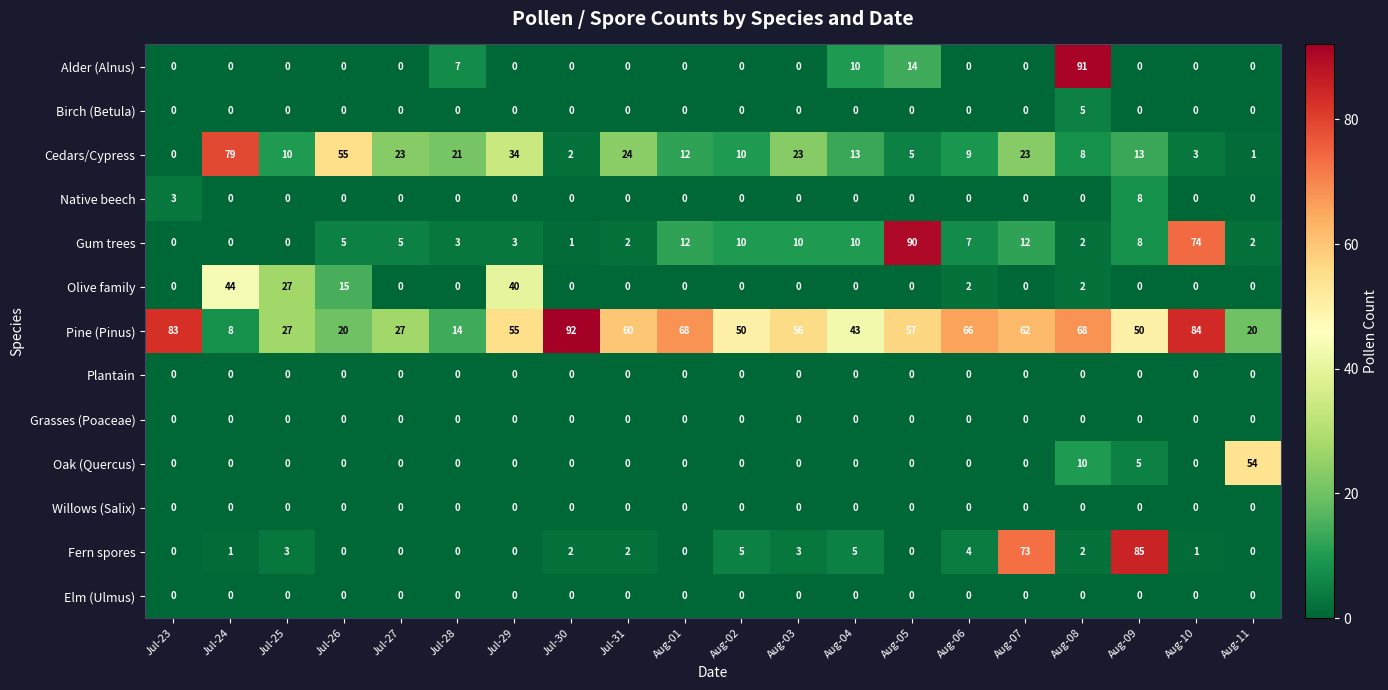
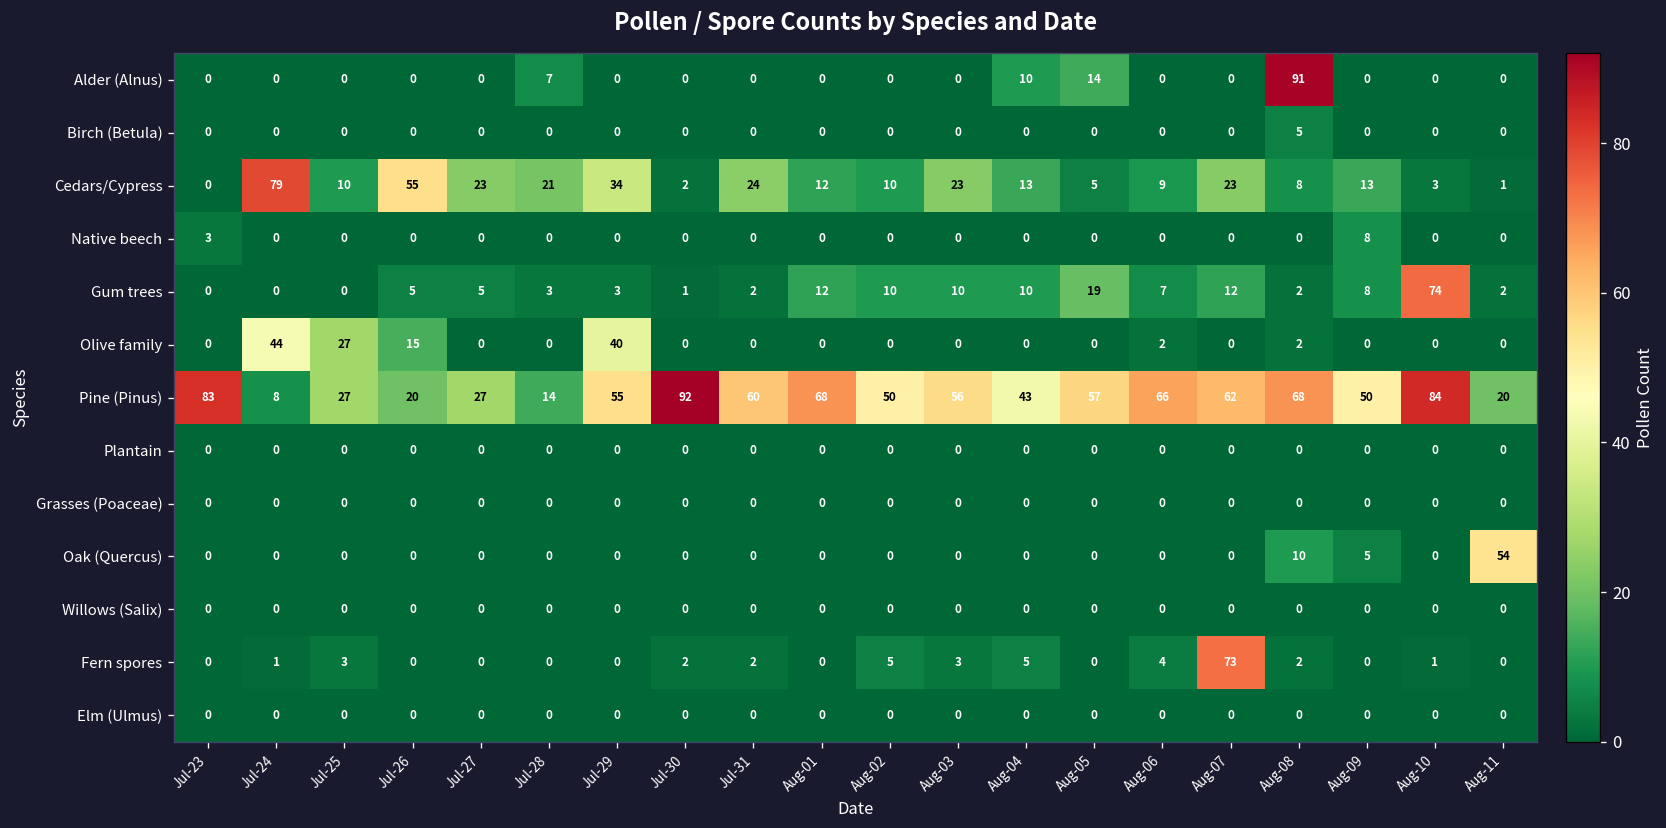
  {
    "Gum trees": {
      "Jul-23": 0,
      "Jul-24": 0,
      "Jul-25": 0,
      "Jul-26": 5,
      "Jul-27": 5,
      "Jul-28": 3,
      "Jul-29": 3,
      "Jul-30": 1,
      "Jul-31": 2,
      "Aug-01": 12,
      "Aug-02": 10,
      "Aug-03": 10,
      "Aug-04": 10,
-     "Aug-05": 90,
+     "Aug-05": 19,
      "Aug-06": 7,
      "Aug-07": 12,
      "Aug-08": 2,
      "Aug-09": 8,
      "Aug-10": 74,
      "Aug-11": 2
    },
    "Fern spores": {
      "Jul-23": 0,
      "Jul-24": 1,
      "Jul-25": 3,
      "Jul-26": 0,
      "Jul-27": 0,
      "Jul-28": 0,
      "Jul-29": 0,
      "Jul-30": 2,
      "Jul-31": 2,
      "Aug-01": 0,
      "Aug-02": 5,
      "Aug-03": 3,
      "Aug-04": 5,
      "Aug-05": 0,
      "Aug-06": 4,
      "Aug-07": 73,
      "Aug-08": 2,
-     "Aug-09": 85,
+     "Aug-09": 0,
      "Aug-10": 1,
      "Aug-11": 0
    }
  }
